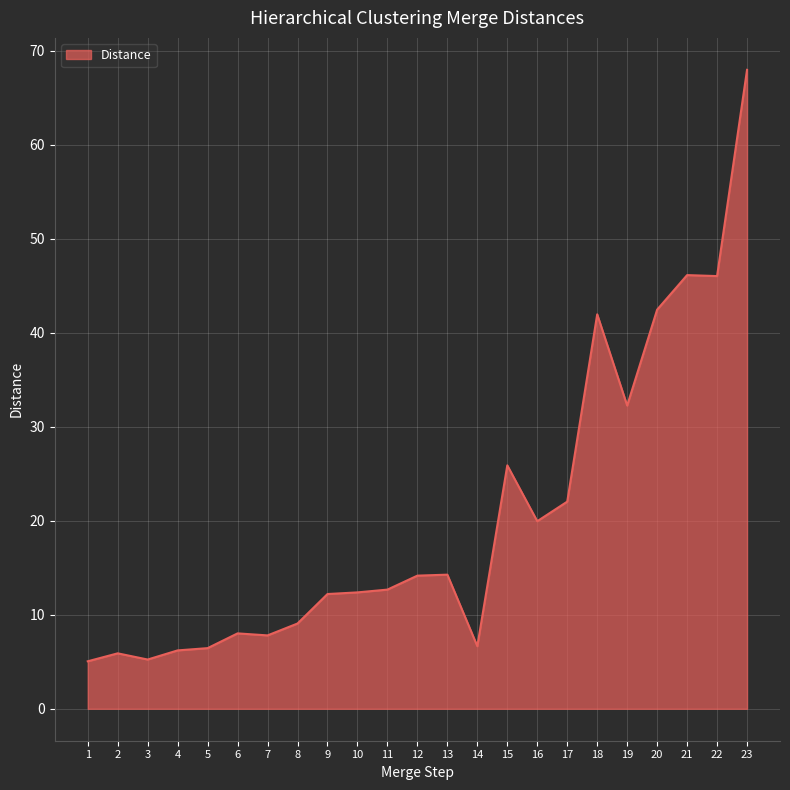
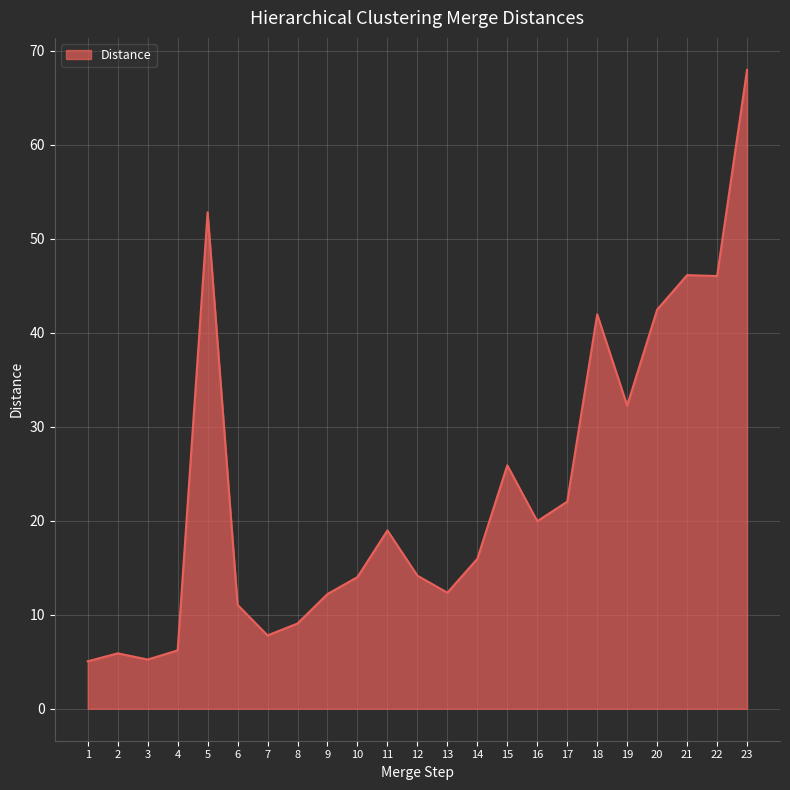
  {
    "1": 5,
    "2": 6,
    "3": 5,
    "4": 6,
-   "5": 6,
-   "6": 8,
+   "5": 53,
+   "6": 11,
    "7": 8,
    "8": 9,
    "9": 12,
-   "10": 12,
-   "11": 13,
+   "10": 14,
+   "11": 19,
    "12": 14,
-   "13": 14,
-   "14": 7,
+   "13": 12,
+   "14": 16,
    "15": 26,
    "16": 20,
    "17": 22,
    "18": 42,
    "19": 32,
    "20": 42,
    "21": 46,
    "22": 46,
    "23": 68
  }
